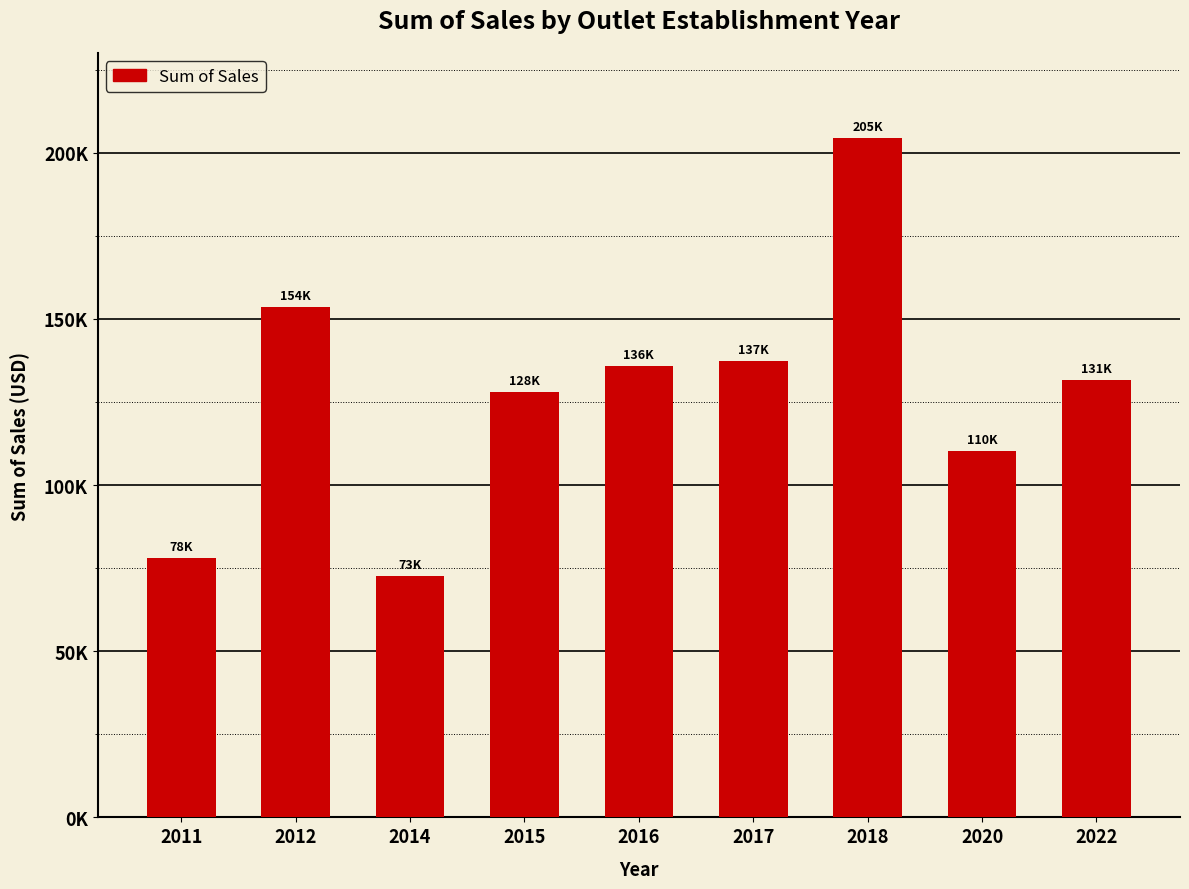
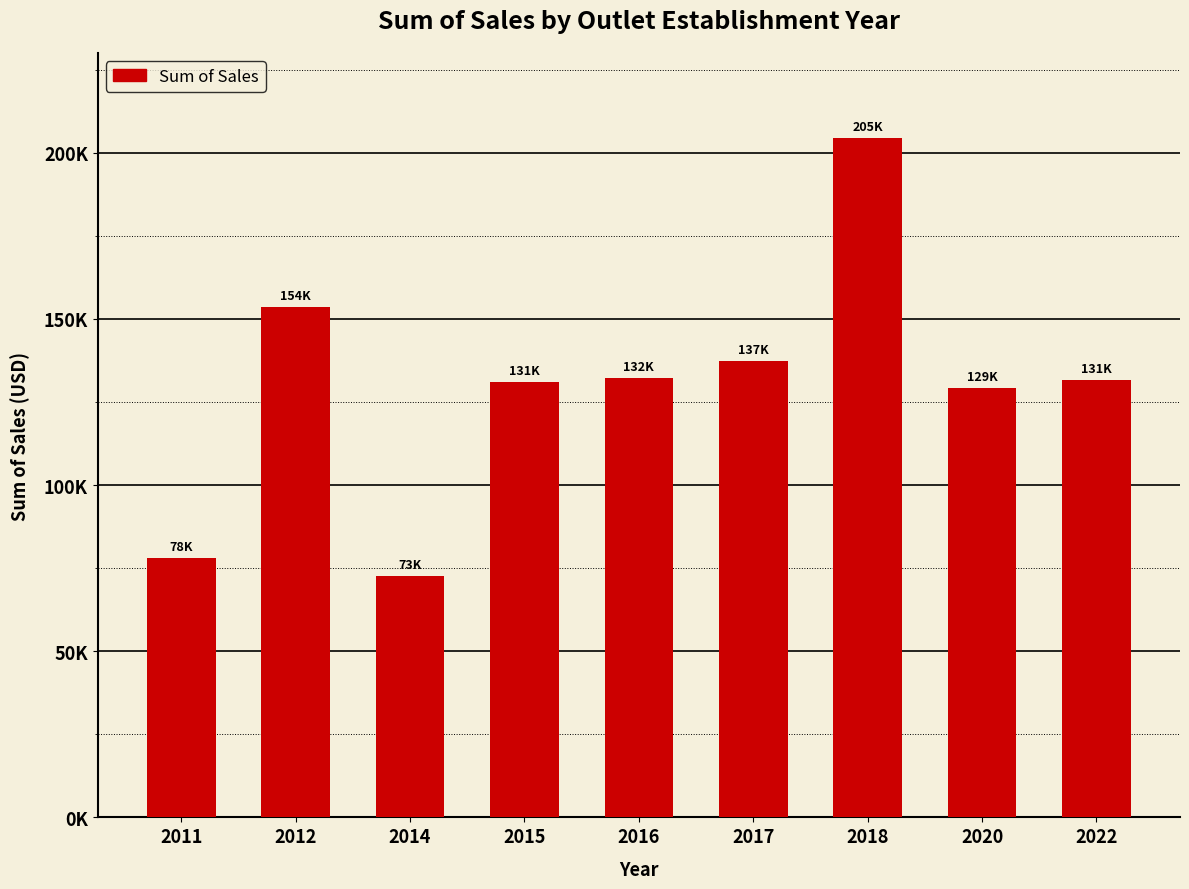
  {
    "2011": "78K",
    "2012": "154K",
    "2014": "73K",
-   "2015": "128K",
-   "2016": "136K",
+   "2015": "131K",
+   "2016": "132K",
    "2017": "137K",
    "2018": "205K",
-   "2020": "110K",
+   "2020": "129K",
    "2022": "131K"
  }
